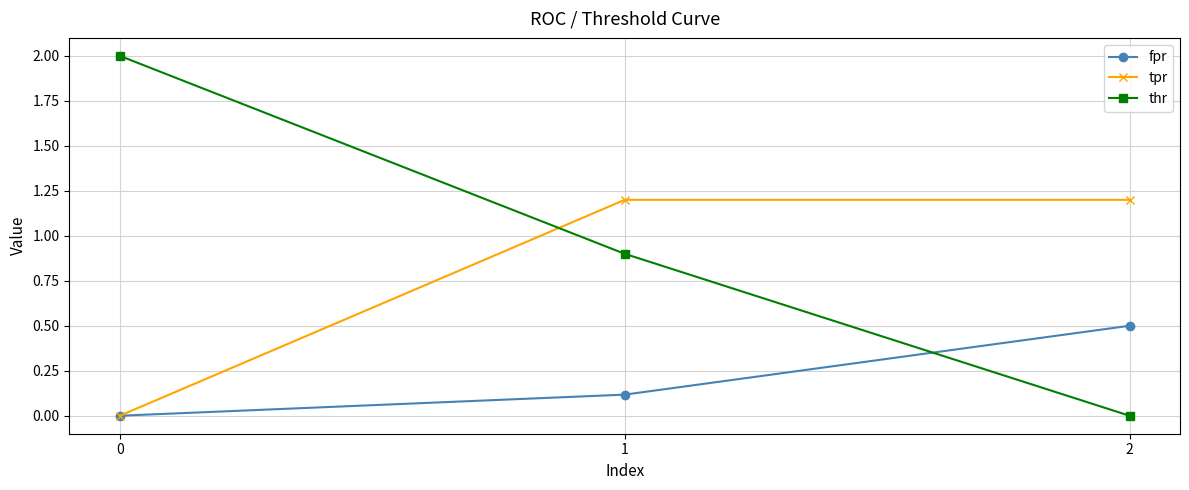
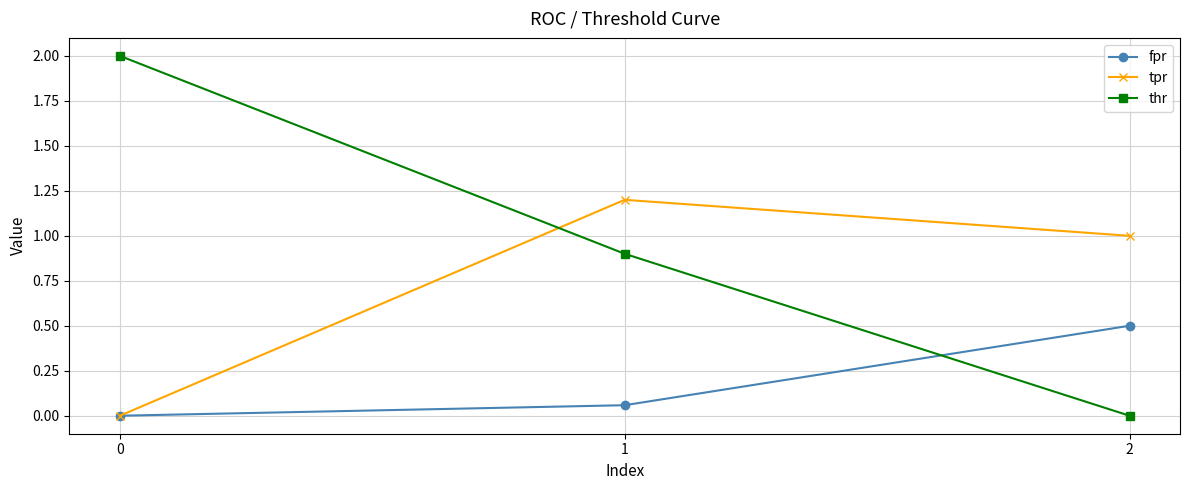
  {
    "fpr": {
-     "1": 0.12,
+     "1": 0.06,
      "2": 0.50
    },
    "tpr": {
      "1": 1.2,
-     "2": 1.2
+     "2": 1.0
    },
    "thr": {
      "0": 2.00,
      "1": 0.90,
      "2": 0.00
    }
  }
